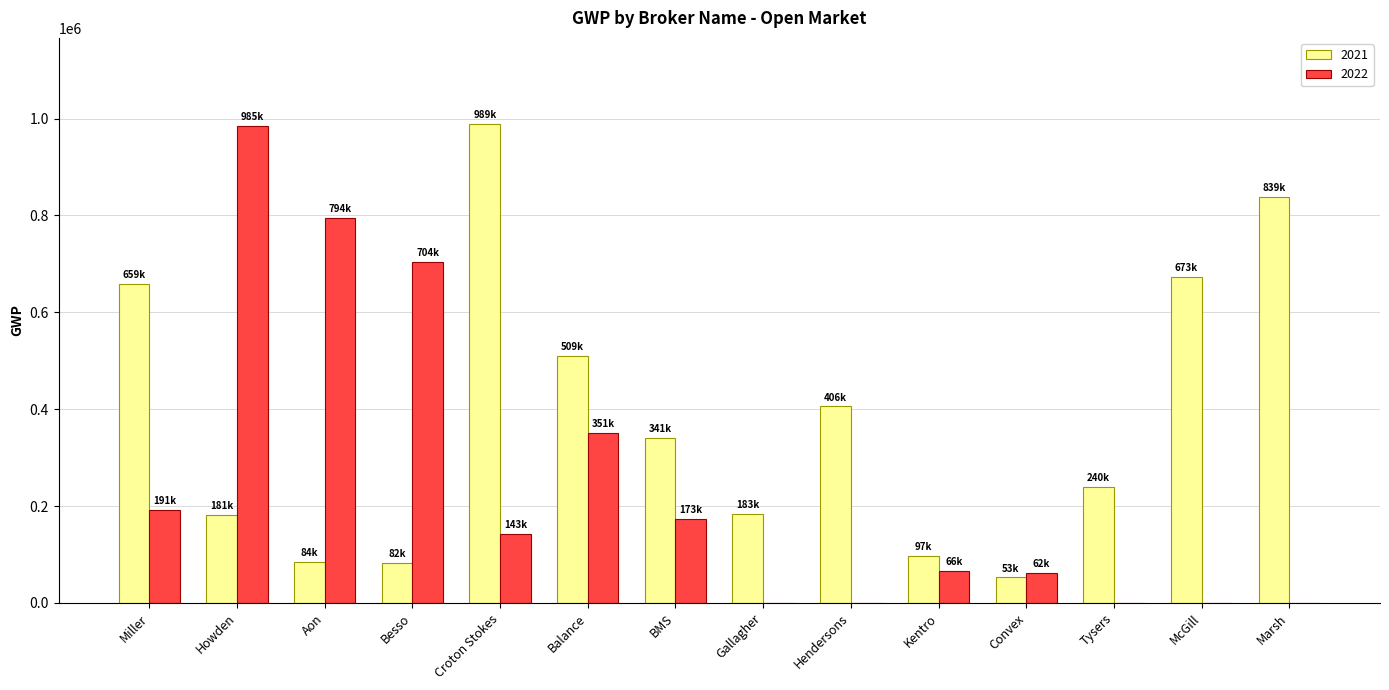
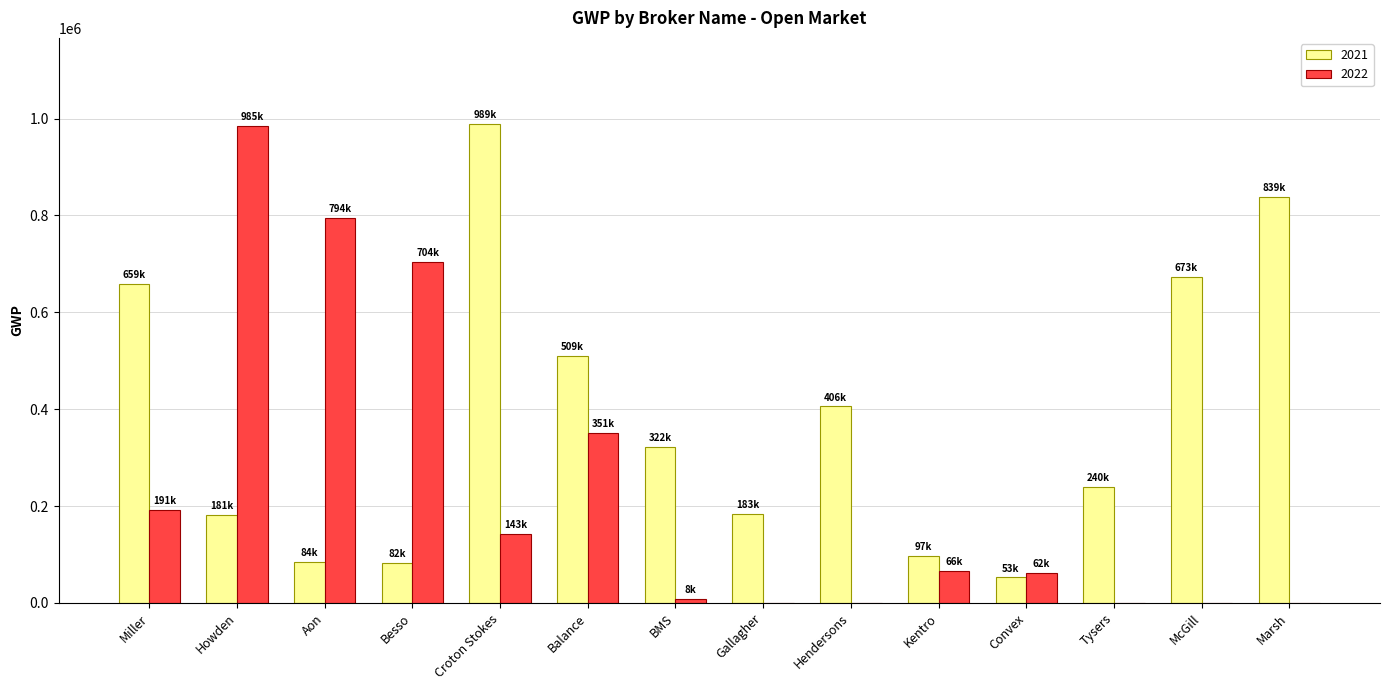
  {
    "2021": {
      "Miller": "659k",
      "Howden": "181k",
      "Aon": "84k",
      "Besso": "82k",
      "Croton Stokes": "989k",
      "Balance": "509k",
-     "BMS": "341k",
+     "BMS": "322k",
      "Gallagher": "183k",
      "Hendersons": "406k",
      "Kentro": "97k",
      "Convex": "53k",
      "Tysers": "240k",
      "McGill": "673k",
      "Marsh": "839k"
    },
    "2022": {
      "Miller": "191k",
      "Howden": "985k",
      "Aon": "794k",
      "Besso": "704k",
      "Croton Stokes": "143k",
      "Balance": "351k",
-     "BMS": "173k",
+     "BMS": "8k",
      "Kentro": "66k",
      "Convex": "62k"
    }
  }
